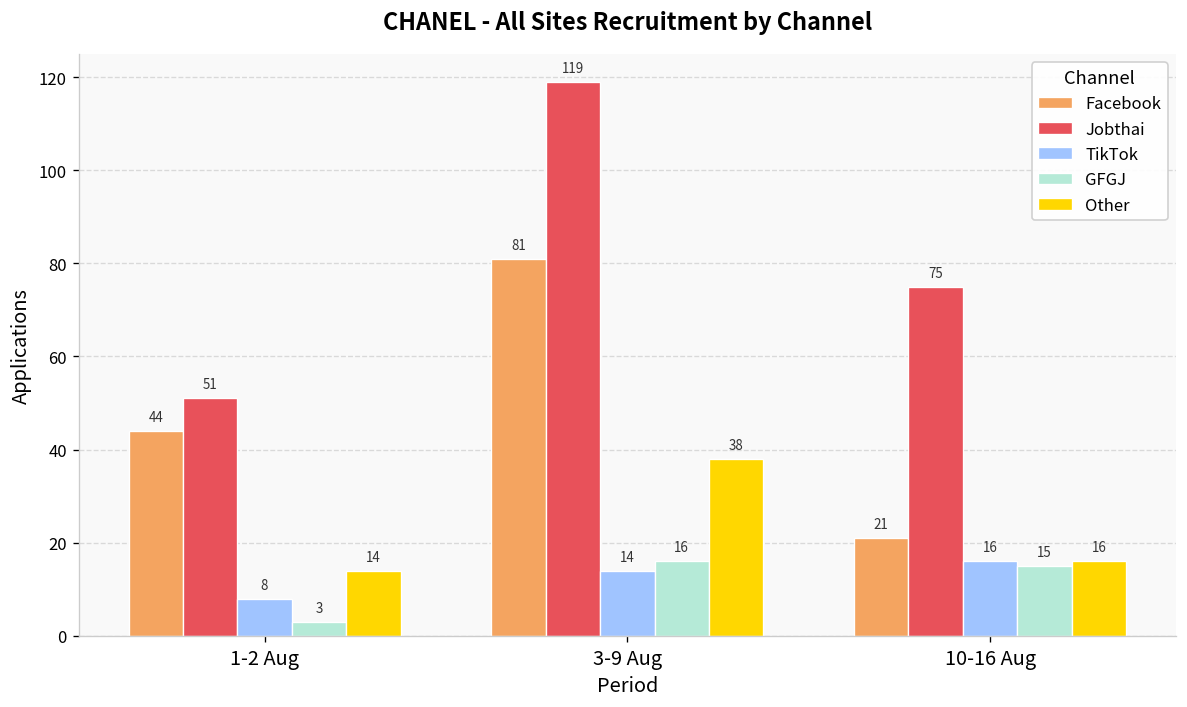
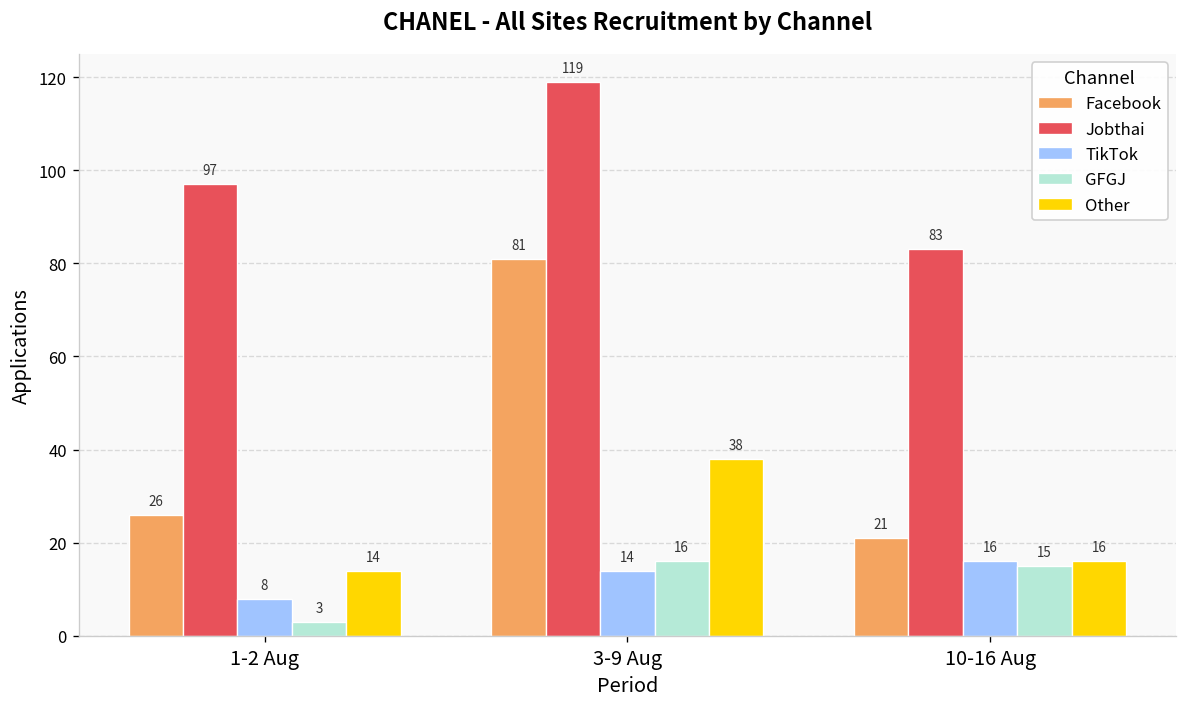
  {
    "Facebook": {
-     "1-2 Aug": 44,
+     "1-2 Aug": 26,
      "3-9 Aug": 81,
      "10-16 Aug": 21
    },
    "Jobthai": {
-     "1-2 Aug": 51,
+     "1-2 Aug": 97,
      "3-9 Aug": 119,
-     "10-16 Aug": 75
+     "10-16 Aug": 83
    },
    "Other": {
      "1-2 Aug": 14,
      "3-9 Aug": 38,
      "10-16 Aug": 16
    }
  }
